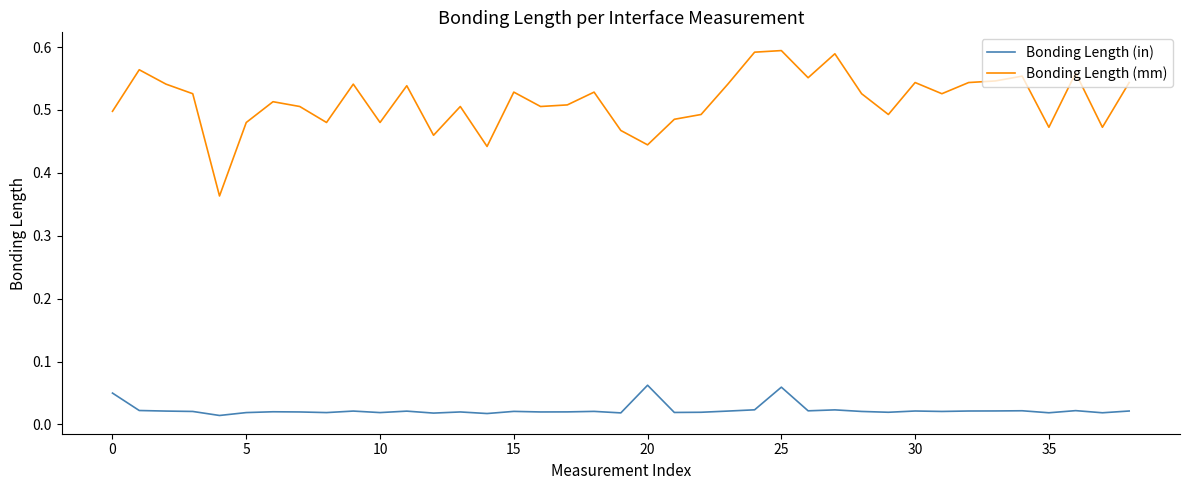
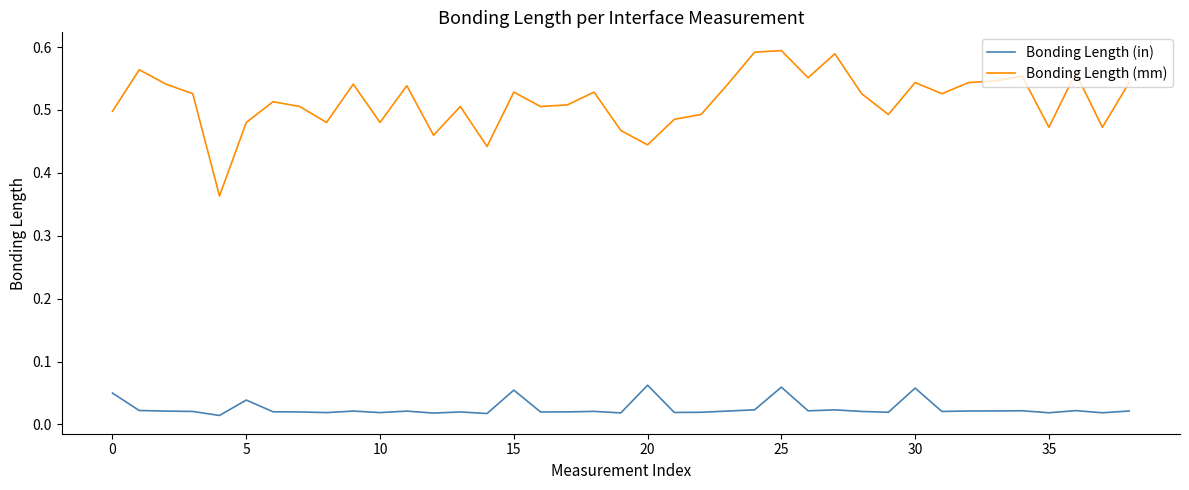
  {
    "Bonding Length (in)": {
      "0": 0.05,
-     "5": 0.02,
+     "5": 0.04,
      "10": 0.02,
-     "15": 0.02,
+     "15": 0.05,
      "20": 0.06,
      "25": 0.06,
-     "30": 0.02,
+     "30": 0.06,
      "35": 0.02
    },
    "Bonding Length (mm)": {
      "0": 0.50,
      "5": 0.48,
      "10": 0.48,
      "15": 0.53,
      "20": 0.44,
      "25": 0.59,
      "30": 0.54,
      "35": 0.47
    }
  }
